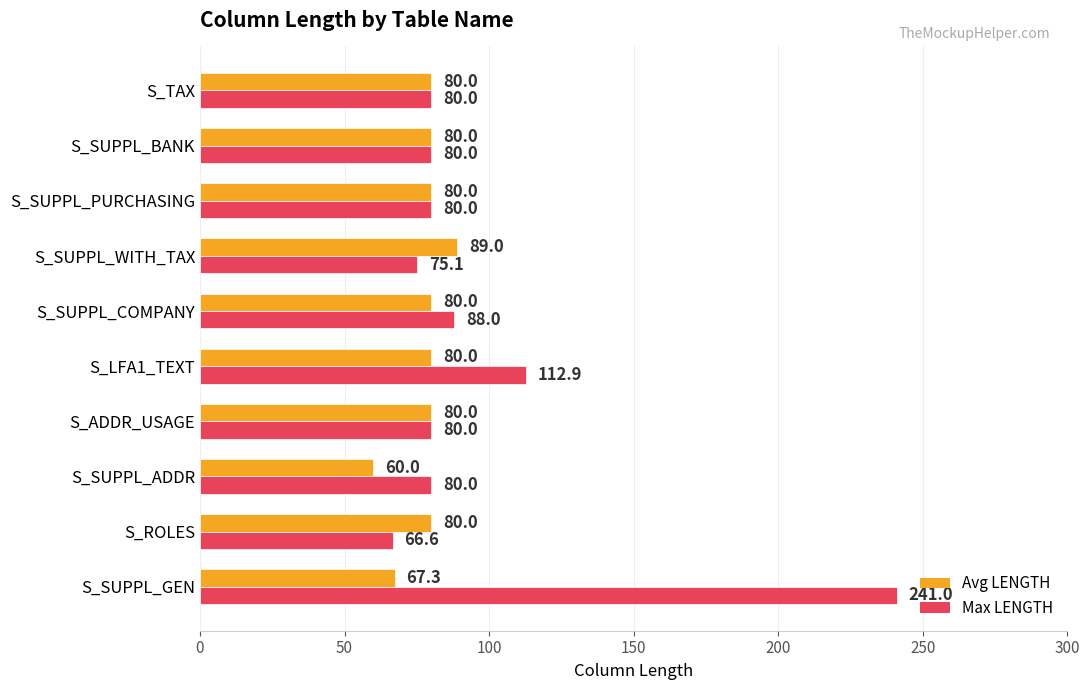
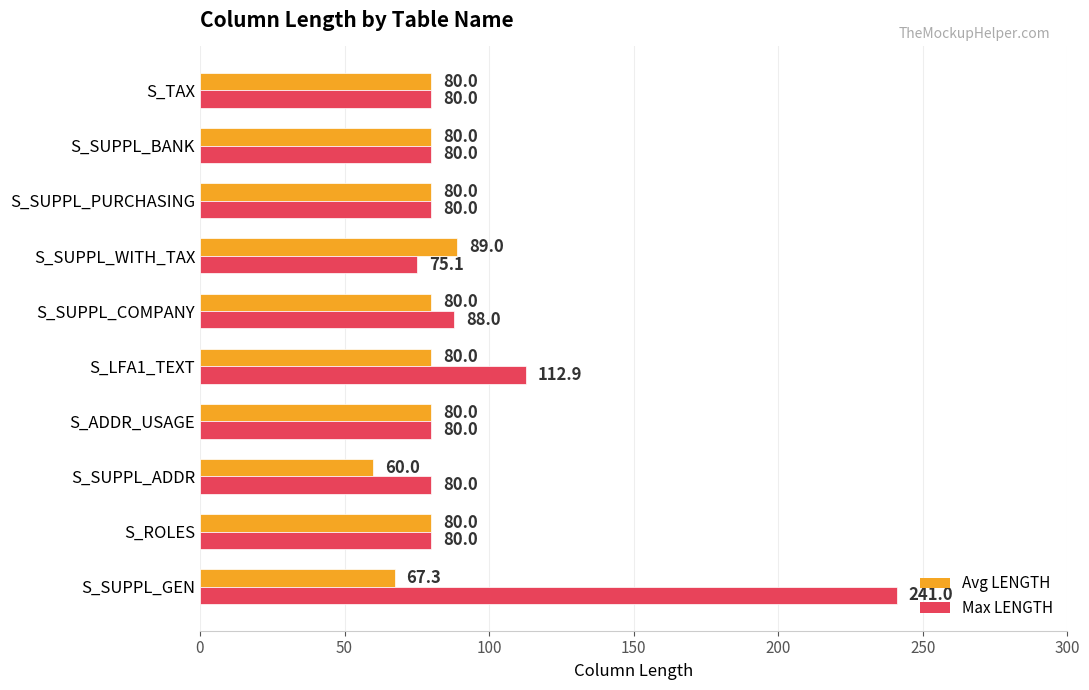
  {
    "Avg LENGTH": {
      "S_TAX": 80.0,
      "S_SUPPL_BANK": 80.0,
      "S_SUPPL_PURCHASING": 80.0,
      "S_SUPPL_WITH_TAX": 89.0,
      "S_SUPPL_COMPANY": 80.0,
      "S_LFA1_TEXT": 80.0,
      "S_ADDR_USAGE": 80.0,
      "S_SUPPL_ADDR": 60.0,
      "S_ROLES": 80.0,
      "S_SUPPL_GEN": 67.3
    },
    "Max LENGTH": {
      "S_TAX": 80.0,
      "S_SUPPL_BANK": 80.0,
      "S_SUPPL_PURCHASING": 80.0,
      "S_SUPPL_WITH_TAX": 75.1,
      "S_SUPPL_COMPANY": 88.0,
      "S_LFA1_TEXT": 112.9,
      "S_ADDR_USAGE": 80.0,
      "S_SUPPL_ADDR": 80.0,
-     "S_ROLES": 66.6,
+     "S_ROLES": 80.0,
      "S_SUPPL_GEN": 241.0
    }
  }
